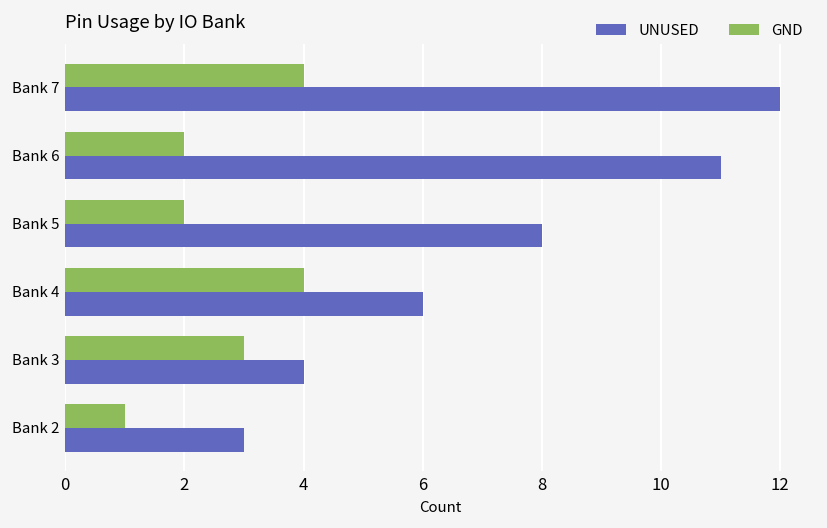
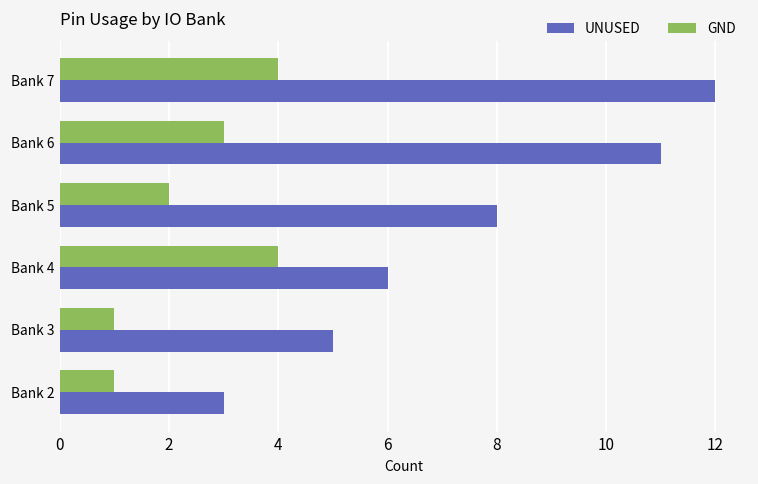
  {
    "UNUSED": {
      "Bank 7": 12,
      "Bank 6": 11,
      "Bank 5": 8,
      "Bank 4": 6,
-     "Bank 3": 4,
+     "Bank 3": 5,
      "Bank 2": 3
    },
    "GND": {
      "Bank 7": 4,
-     "Bank 6": 2,
+     "Bank 6": 3,
      "Bank 5": 2,
      "Bank 4": 4,
-     "Bank 3": 3,
+     "Bank 3": 1,
      "Bank 2": 1
    }
  }
